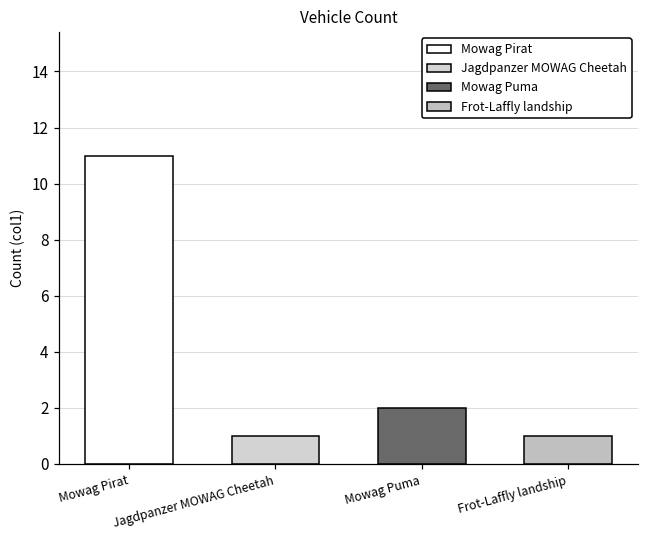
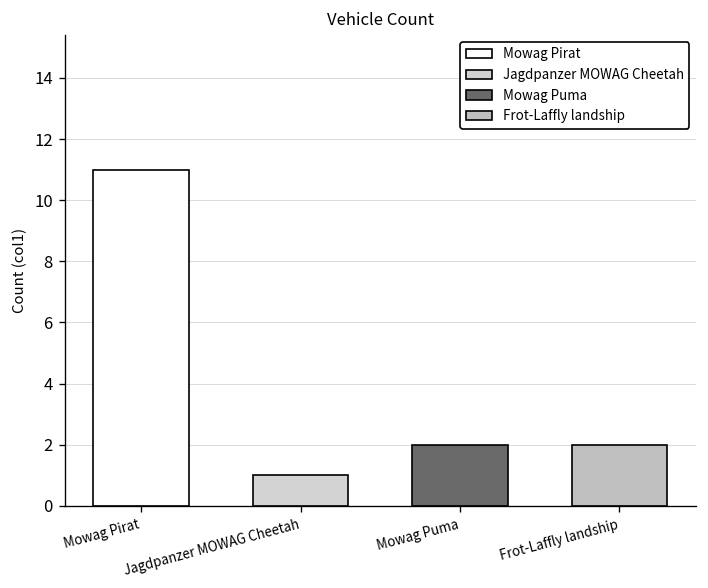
  {
    "Mowag Pirat": 11,
    "Jagdpanzer MOWAG Cheetah": 1,
    "Mowag Puma": 2,
-   "Frot-Laffly landship": 1
+   "Frot-Laffly landship": 2
  }
